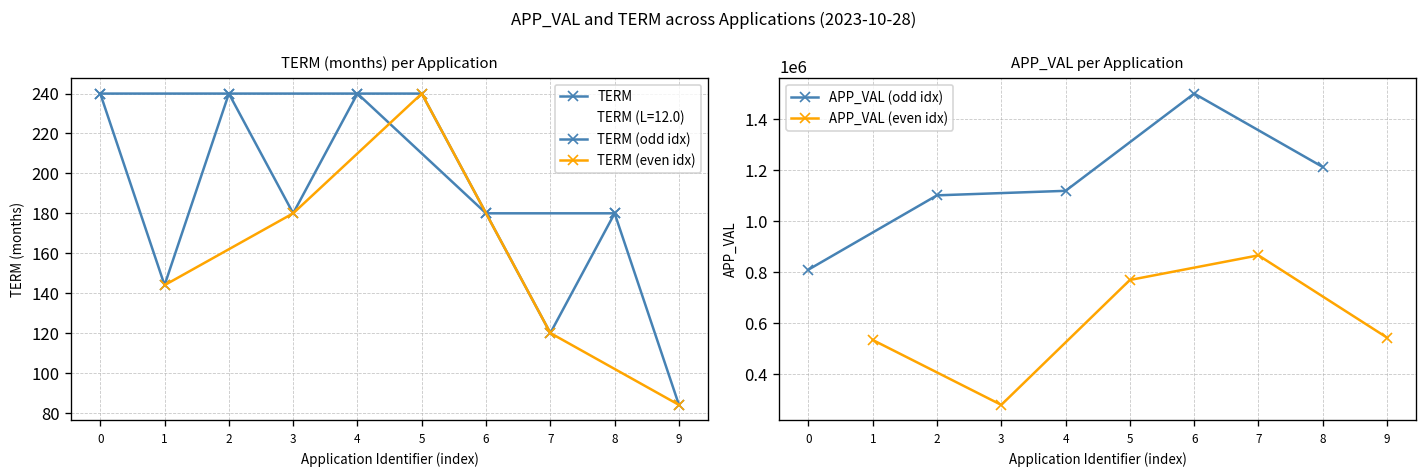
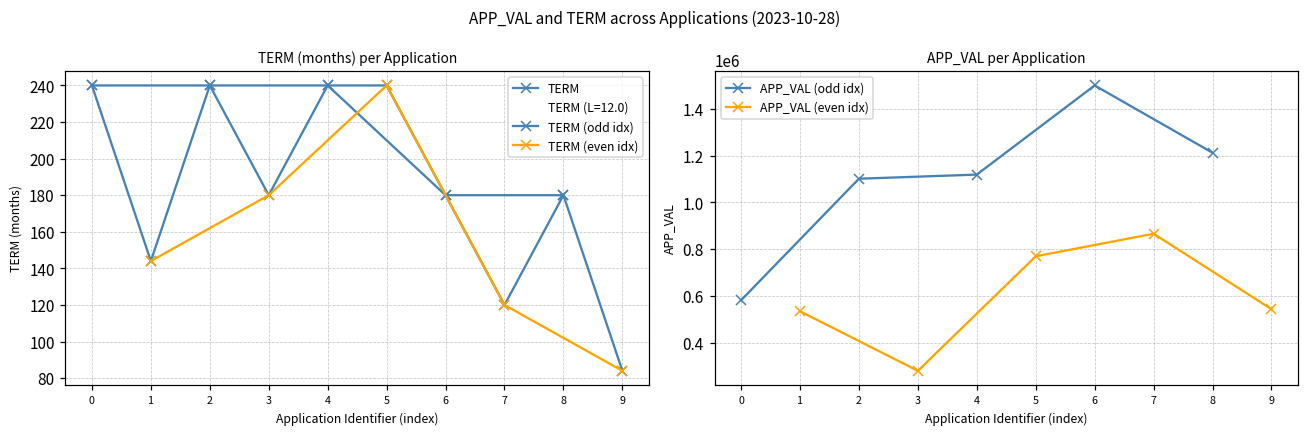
  {
    "APP_VAL per Application": {
      "APP_VAL (odd idx)": {
-       "0": 810000,
+       "0": 580000,
        "2": 1100000,
        "4": 1120000,
        "6": 1500000,
        "8": 1210000
      },
      "APP_VAL (even idx)": {
        "1": 540000,
        "3": 280000,
        "5": 770000,
        "7": 870000,
        "9": 540000
      }
    }
  }
